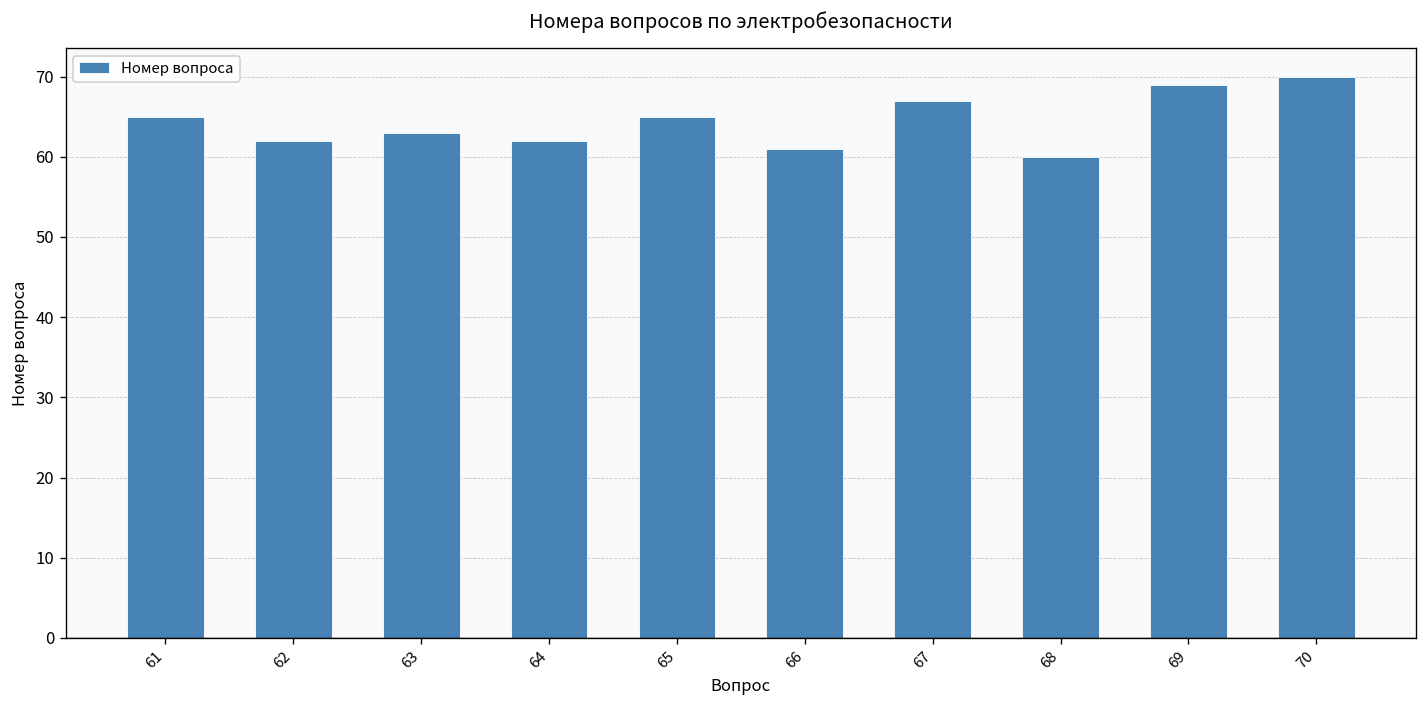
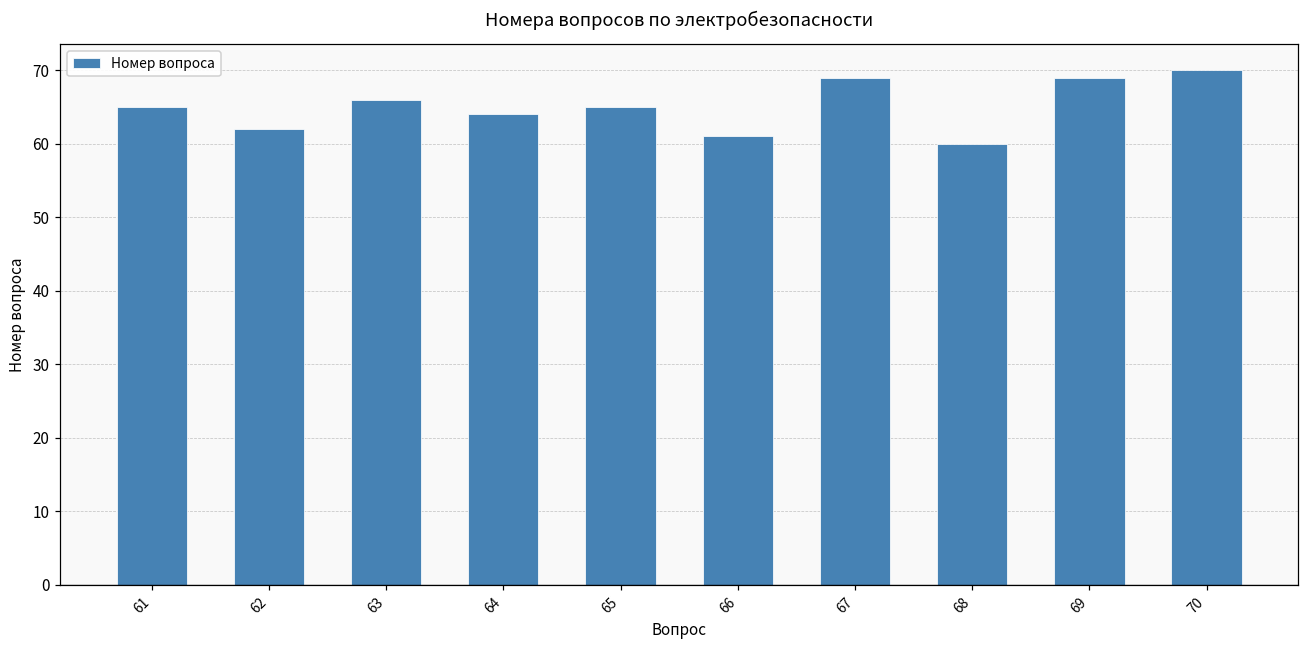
  {
    "61": 65,
    "62": 62,
-   "63": 63,
-   "64": 62,
+   "63": 66,
+   "64": 64,
    "65": 65,
    "66": 61,
-   "67": 67,
+   "67": 69,
    "68": 60,
    "69": 69,
    "70": 70
  }
